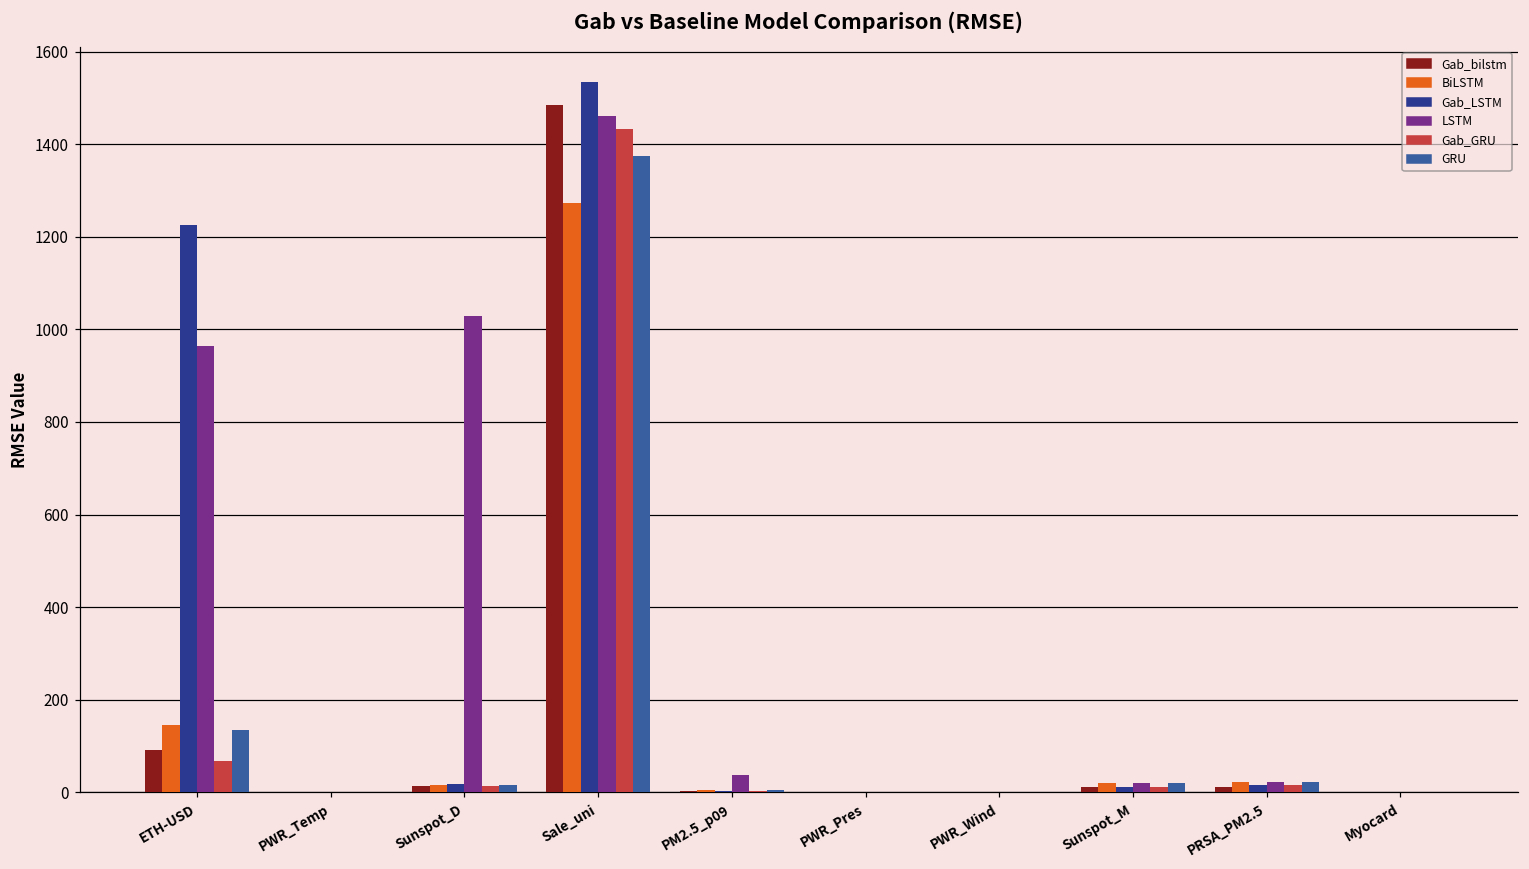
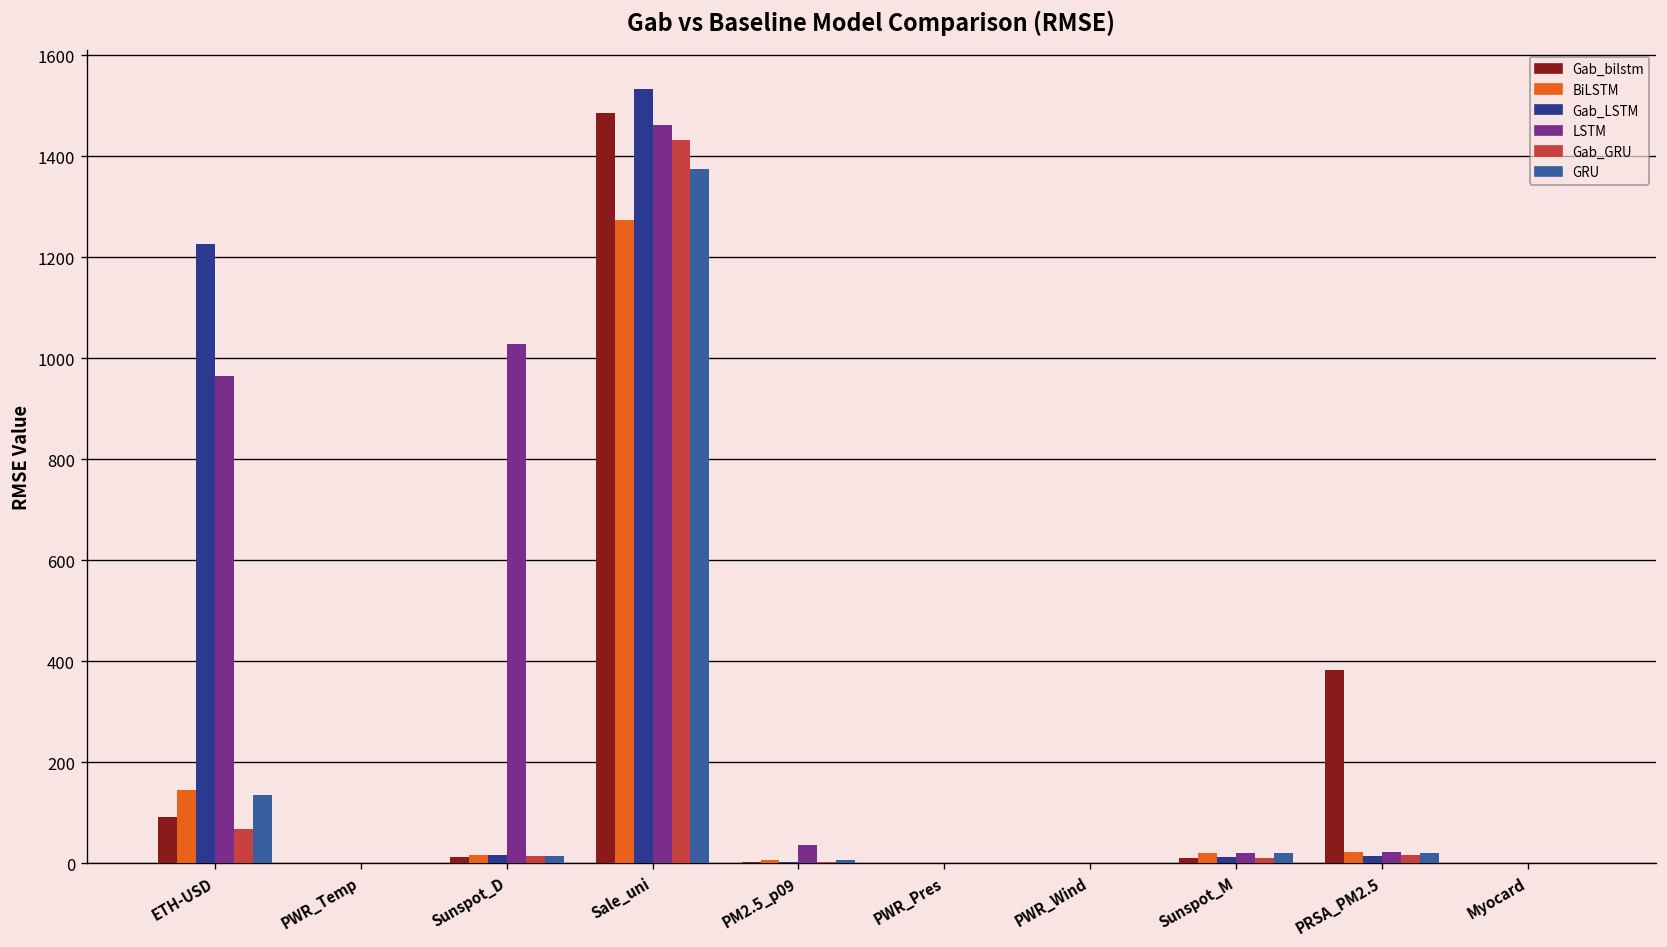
  {
    "Gab_bilstm": {
      "ETH-USD": 90,
      "Sunspot_D": 10,
      "Sale_uni": 1490,
      "Sunspot_M": 10,
-     "PRSA_PM2.5": 10
+     "PRSA_PM2.5": 380
    },
    "LSTM": {
      "ETH-USD": 960,
      "Sunspot_D": 1030,
      "Sale_uni": 1460,
      "PM2.5_p09": 40,
      "Sunspot_M": 20,
      "PRSA_PM2.5": 20
    }
  }
